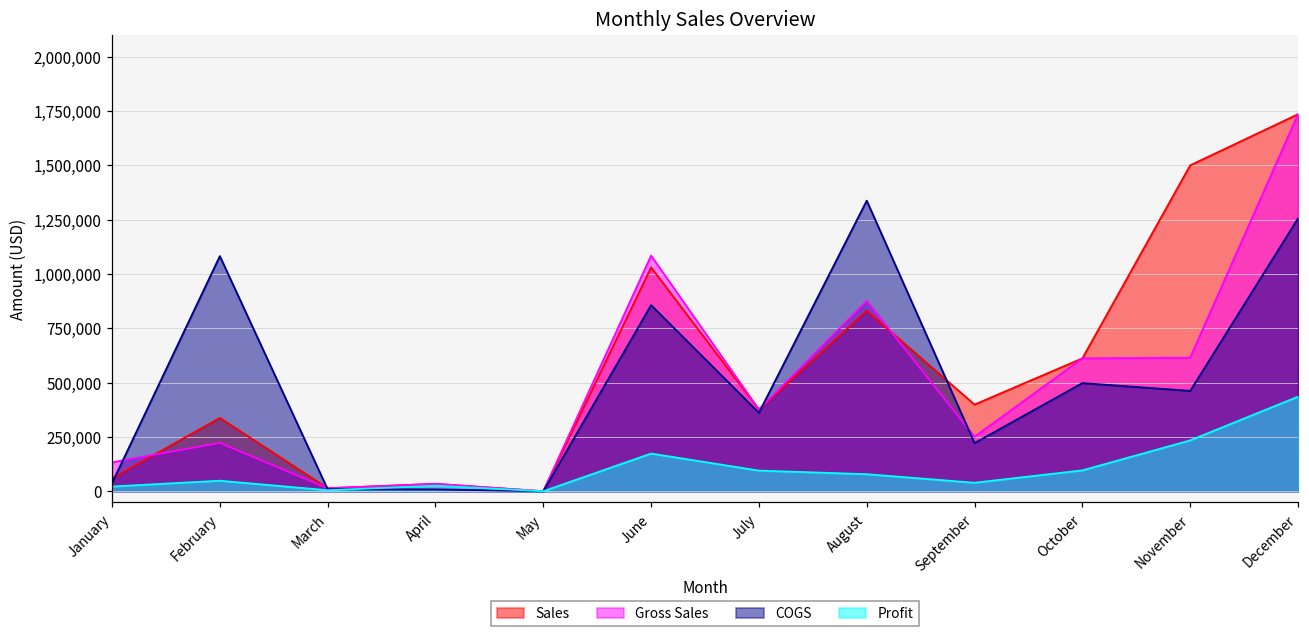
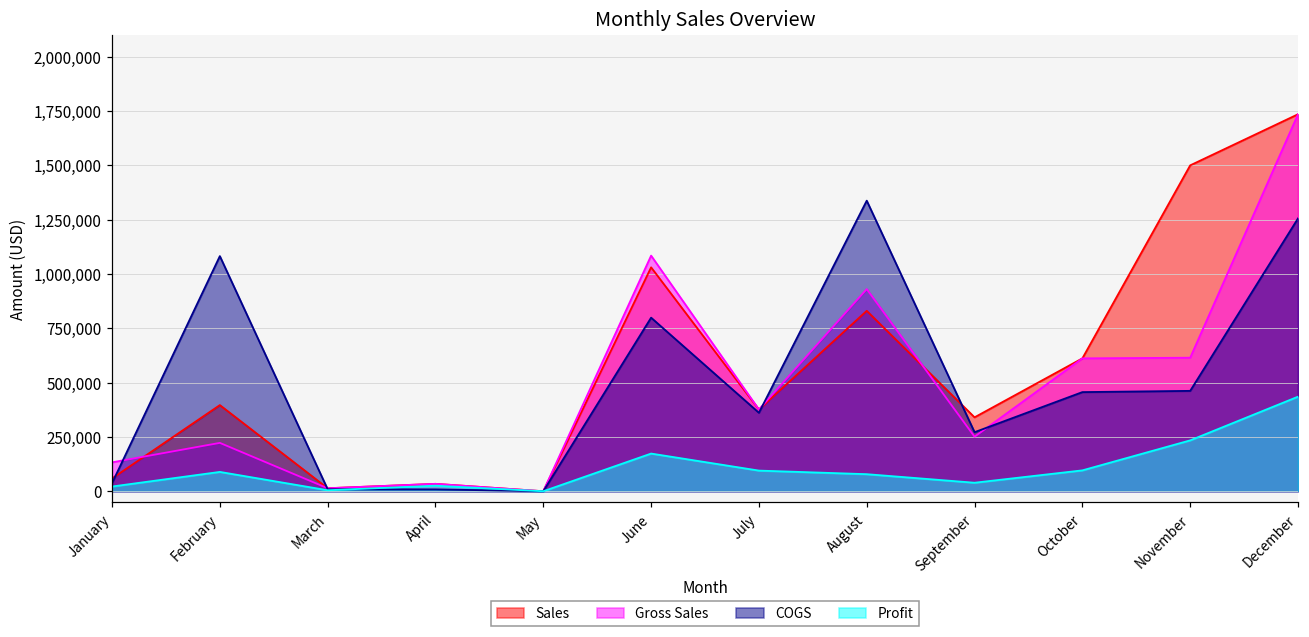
  {
    "Sales": {
      "January": "60,000",
-     "February": "340,000",
+     "February": "400,000",
      "June": "1,030,000",
      "August": "830,000",
-     "September": "400,000",
+     "September": "340,000",
      "November": "1,500,000"
    },
    "Gross Sales": {
      "January": "130,000",
      "February": "220,000",
      "June": "1,080,000",
-     "August": "880,000",
+     "August": "930,000",
      "September": "250,000",
      "November": "610,000"
    },
    "COGS": {
      "January": "40,000",
      "February": "1,080,000",
      "April": "10,000",
-     "June": "860,000",
+     "June": "800,000",
      "July": "360,000",
      "August": "1,340,000",
-     "September": "220,000",
-     "October": "500,000",
+     "September": "270,000",
+     "October": "460,000",
      "November": "460,000",
      "December": "1,260,000"
    },
    "Profit": {
      "January": "20,000",
-     "February": "50,000",
+     "February": "90,000",
      "June": "170,000",
      "July": "100,000",
      "August": "80,000",
      "September": "40,000",
      "October": "100,000",
      "November": "230,000",
      "December": "440,000"
    }
  }
